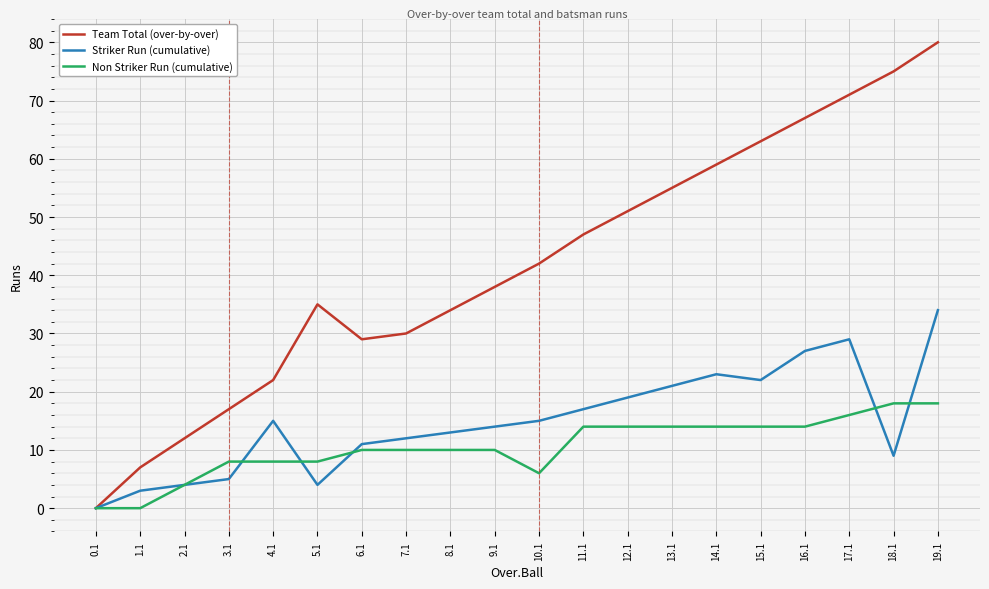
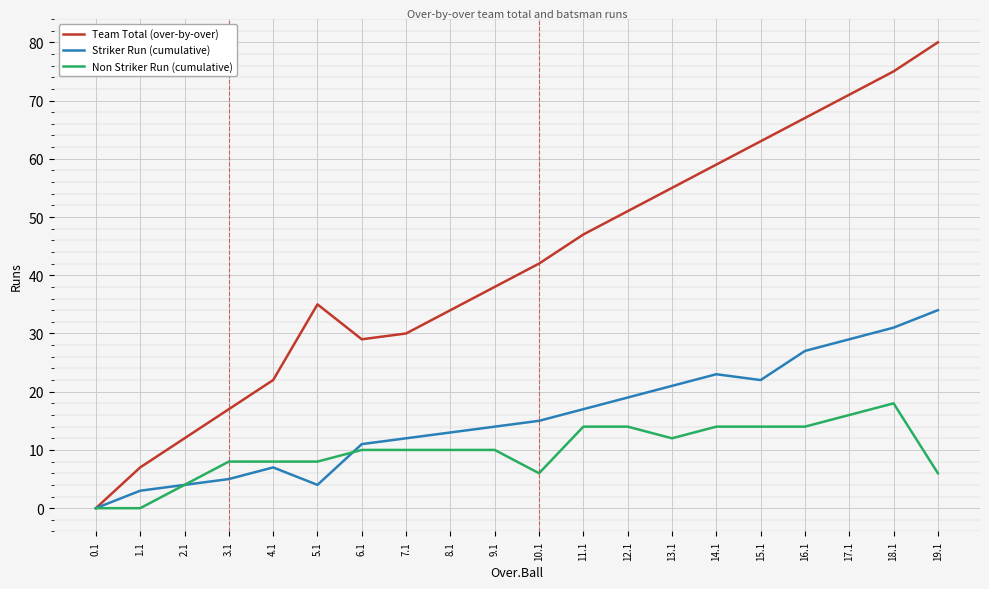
  {
    "Team Total (over-by-over)": {
      "1.1": 7,
      "2.1": 12,
      "3.1": 17,
      "4.1": 22,
      "5.1": 35,
      "6.1": 29,
      "7.1": 30,
      "8.1": 34,
      "9.1": 38,
      "10.1": 42,
      "11.1": 47,
      "12.1": 51,
      "13.1": 55,
      "14.1": 59,
      "15.1": 63,
      "16.1": 67,
      "17.1": 71,
      "18.1": 75,
      "19.1": 80
    },
    "Striker Run (cumulative)": {
      "1.1": 3,
      "3.1": 5,
-     "4.1": 15,
+     "4.1": 7,
      "5.1": 4,
      "6.1": 11,
      "7.1": 12,
      "8.1": 13,
      "9.1": 14,
      "10.1": 15,
      "11.1": 17,
      "12.1": 19,
      "13.1": 21,
      "14.1": 23,
      "15.1": 22,
      "16.1": 27,
      "17.1": 29,
-     "18.1": 9,
+     "18.1": 31,
      "19.1": 34
    },
    "Non Striker Run (cumulative)": {
      "1.1": 0,
      "3.1": 8,
      "4.1": 8,
      "5.1": 8,
      "6.1": 10,
      "7.1": 10,
      "8.1": 10,
      "9.1": 10,
      "10.1": 6,
      "11.1": 14,
      "12.1": 14,
-     "13.1": 14,
+     "13.1": 12,
      "14.1": 14,
      "15.1": 14,
      "16.1": 14,
      "17.1": 16,
      "18.1": 18,
-     "19.1": 18
+     "19.1": 6
    }
  }
